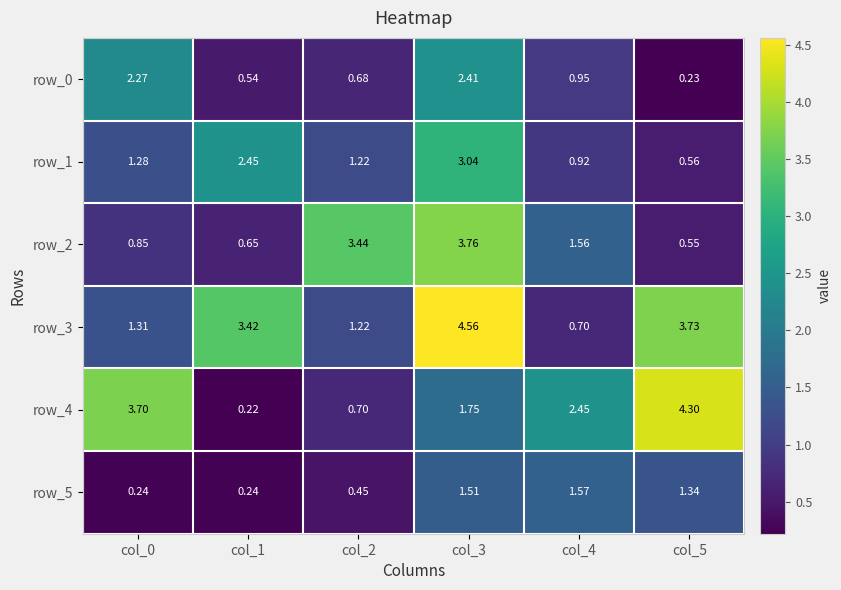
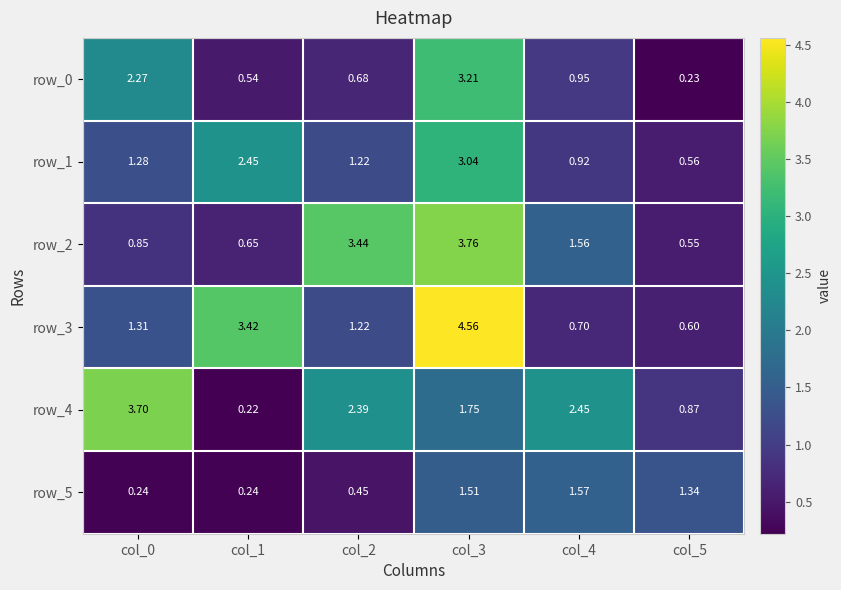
  {
    "row_0": {
      "col_0": 2.27,
      "col_1": 0.54,
      "col_2": 0.68,
-     "col_3": 2.41,
+     "col_3": 3.21,
      "col_4": 0.95,
      "col_5": 0.23
    },
    "row_1": {
      "col_0": 1.28,
      "col_1": 2.45,
      "col_2": 1.22,
      "col_3": 3.04,
      "col_4": 0.92,
      "col_5": 0.56
    },
    "row_2": {
      "col_0": 0.85,
      "col_1": 0.65,
      "col_2": 3.44,
      "col_3": 3.76,
      "col_4": 1.56,
      "col_5": 0.55
    },
    "row_3": {
      "col_0": 1.31,
      "col_1": 3.42,
      "col_2": 1.22,
      "col_3": 4.56,
      "col_4": 0.70,
-     "col_5": 3.73
+     "col_5": 0.60
    },
    "row_4": {
      "col_0": 3.70,
      "col_1": 0.22,
-     "col_2": 0.70,
+     "col_2": 2.39,
      "col_3": 1.75,
      "col_4": 2.45,
-     "col_5": 4.30
+     "col_5": 0.87
    },
    "row_5": {
      "col_0": 0.24,
      "col_1": 0.24,
      "col_2": 0.45,
      "col_3": 1.51,
      "col_4": 1.57,
      "col_5": 1.34
    }
  }
